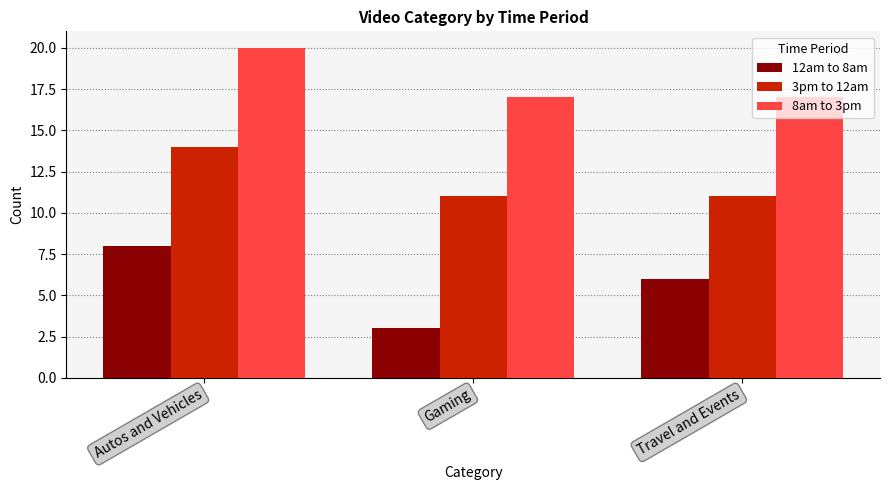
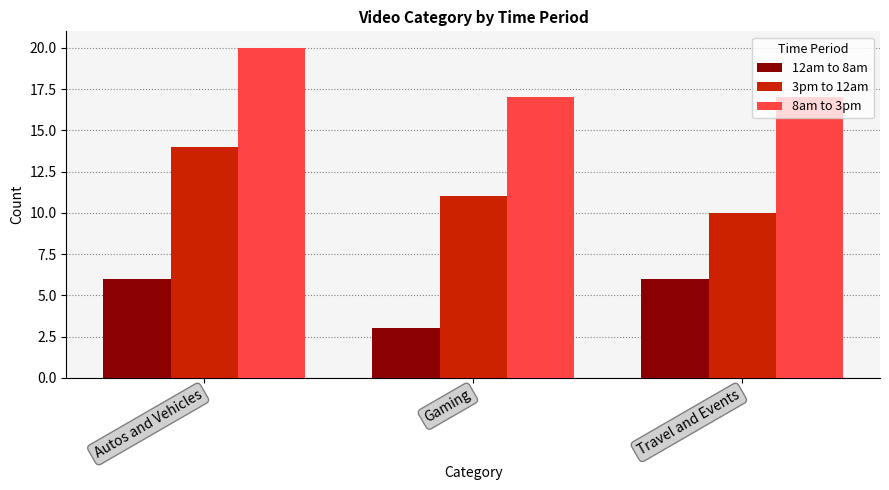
  {
    "12am to 8am": {
-     "Autos and Vehicles": 8,
+     "Autos and Vehicles": 6,
      "Gaming": 3,
      "Travel and Events": 6
    },
    "3pm to 12am": {
      "Autos and Vehicles": 14,
      "Gaming": 11,
-     "Travel and Events": 11
+     "Travel and Events": 10
    },
    "8am to 3pm": {
      "Autos and Vehicles": 20,
      "Gaming": 17
    }
  }
